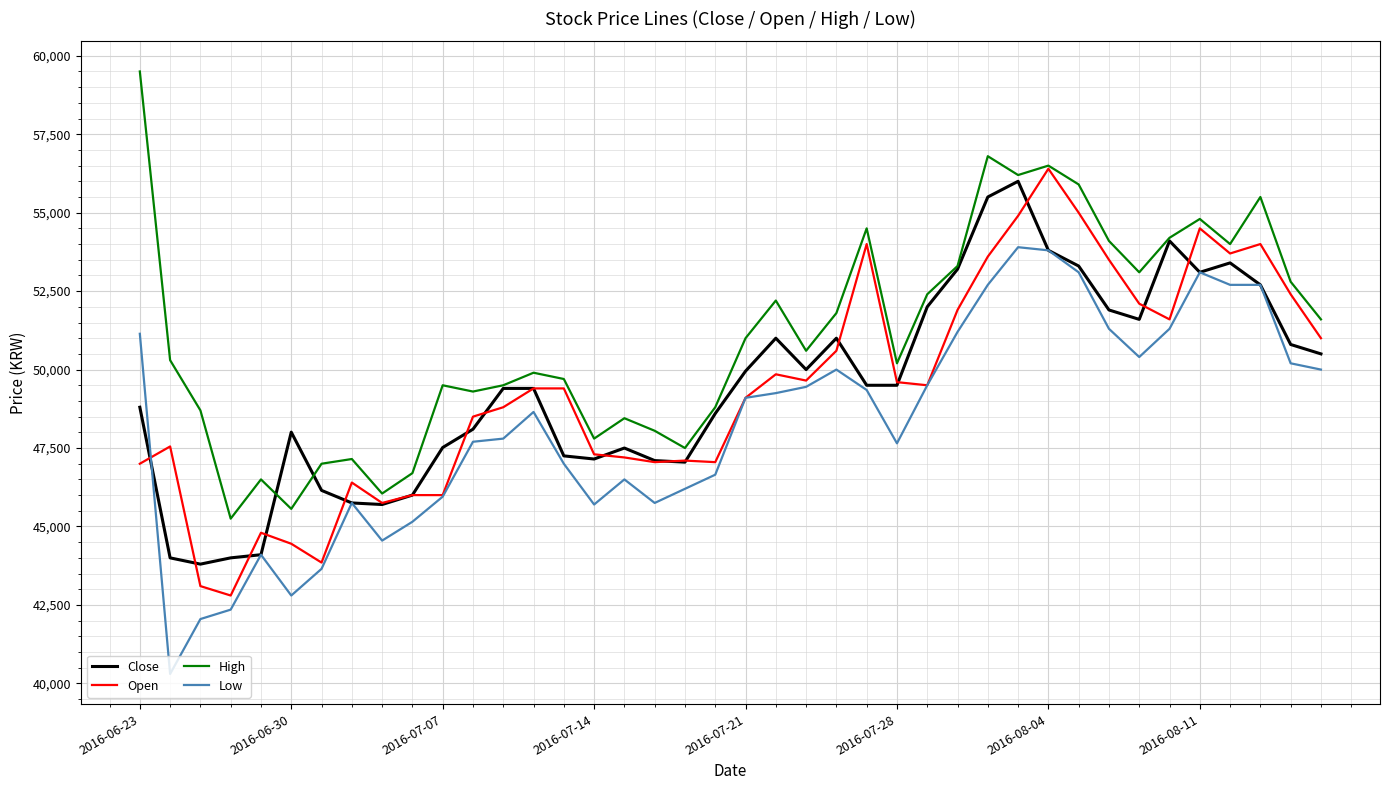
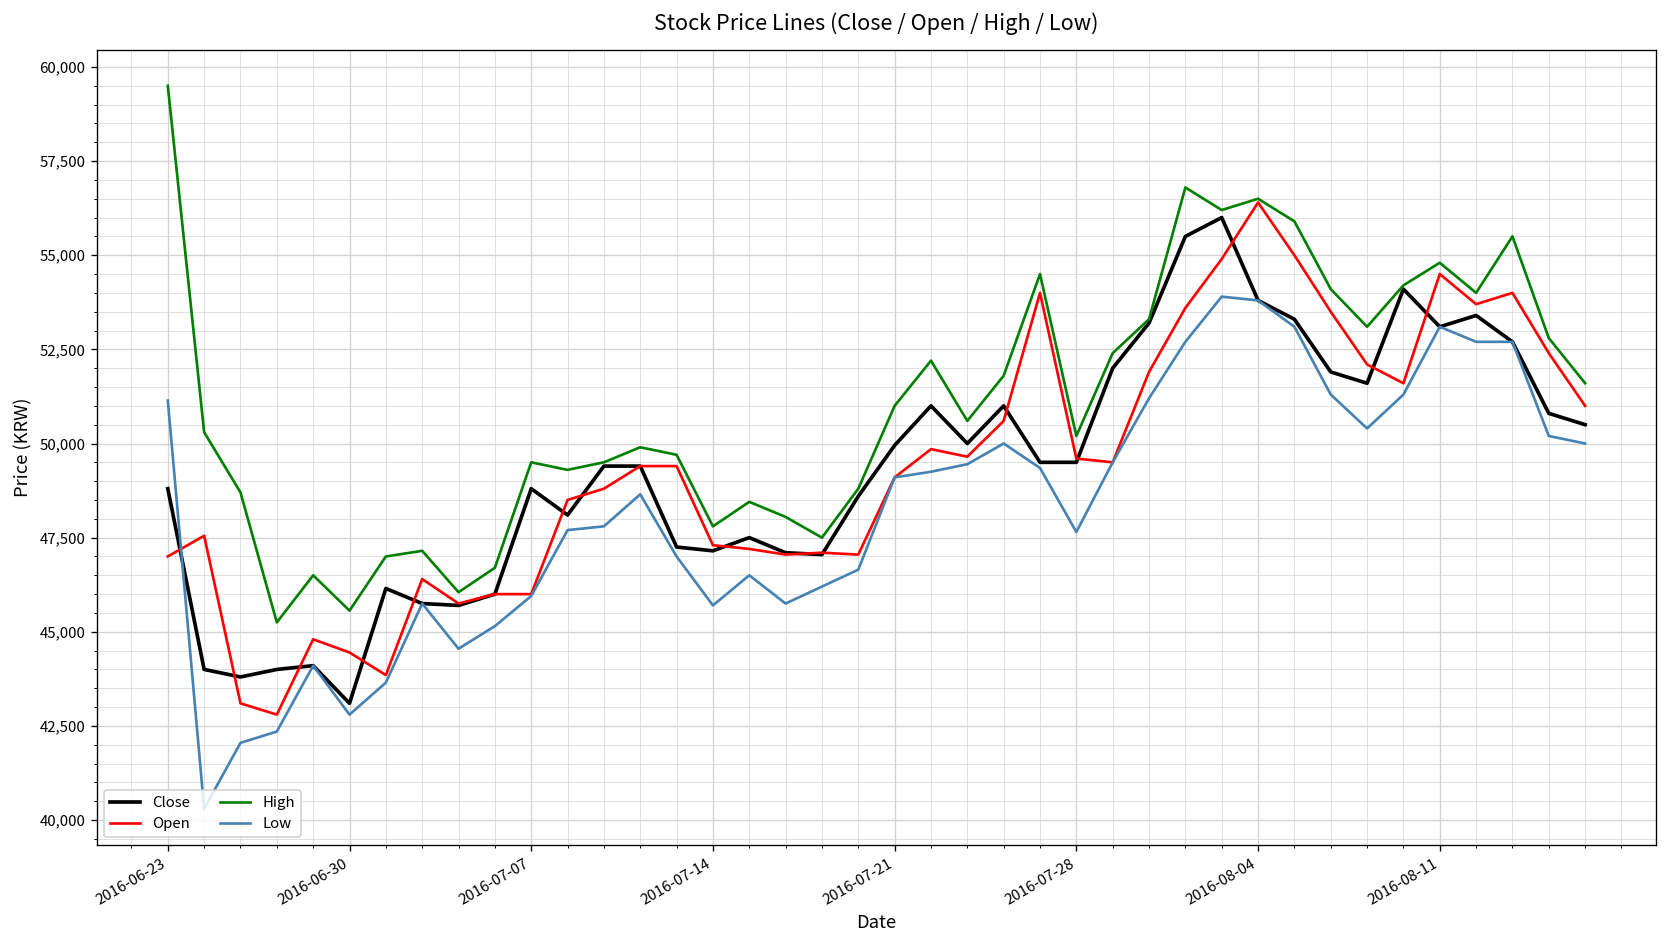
  {
    "Close": {
      "2016-06-23": "48,800",
-     "2016-06-30": "48,000",
-     "2016-07-07": "47,500",
+     "2016-06-30": "43,100",
+     "2016-07-07": "48,800",
      "2016-07-14": "47,200",
      "2016-07-21": "50,000",
      "2016-07-28": "49,500"
    },
    "Open": {
      "2016-06-23": "47,000",
      "2016-06-30": "44,500",
      "2016-07-14": "47,300",
      "2016-07-28": "49,600",
      "2016-08-04": "56,400",
      "2016-08-11": "54,500"
    },
    "High": {
      "2016-06-23": "59,500",
      "2016-06-30": "45,600",
      "2016-07-07": "49,500",
      "2016-07-14": "47,800",
      "2016-07-21": "51,000",
      "2016-07-28": "50,200",
      "2016-08-04": "56,500",
      "2016-08-11": "54,800"
    },
    "Low": {
      "2016-06-23": "51,100",
      "2016-06-30": "42,800",
      "2016-07-14": "45,700",
      "2016-07-28": "47,700"
    }
  }
